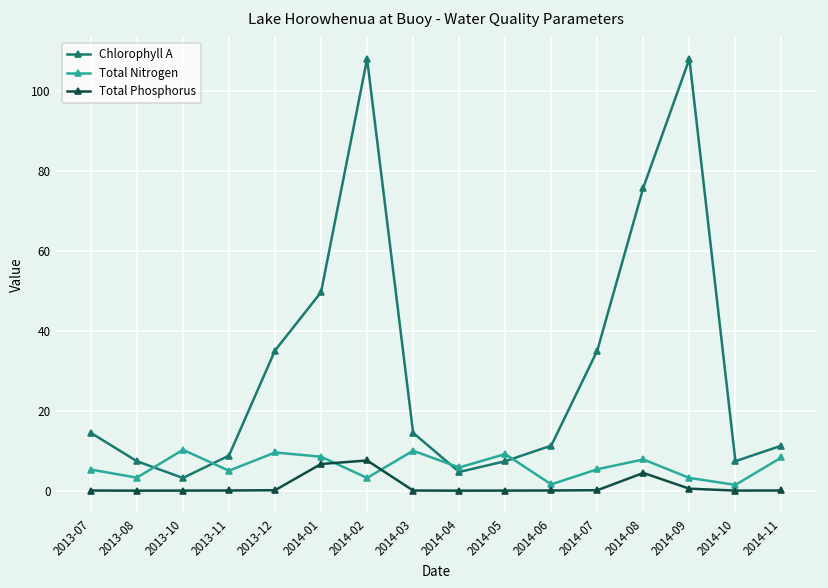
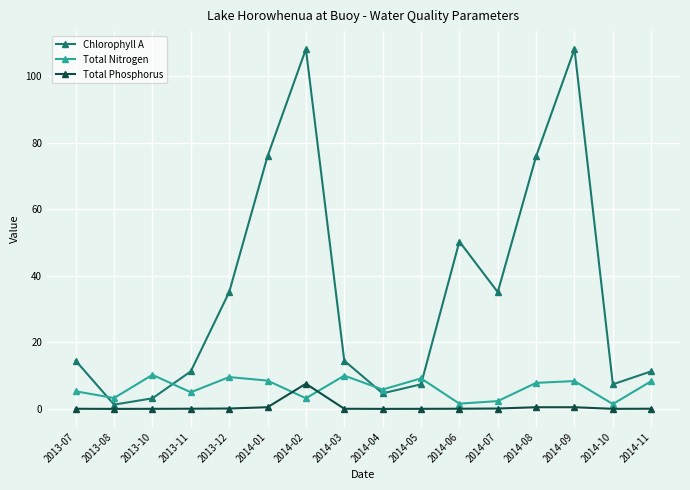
  {
    "Chlorophyll A": {
      "2013-07": 15,
-     "2013-08": 7,
+     "2013-08": 1,
      "2013-10": 3,
-     "2013-11": 9,
+     "2013-11": 11,
      "2013-12": 35,
-     "2014-01": 50,
+     "2014-01": 76,
      "2014-02": 108,
      "2014-03": 15,
      "2014-04": 5,
      "2014-05": 7,
-     "2014-06": 11,
+     "2014-06": 50,
      "2014-07": 35,
      "2014-08": 76,
      "2014-09": 108,
      "2014-10": 7,
      "2014-11": 11
    },
    "Total Nitrogen": {
      "2013-07": 5,
      "2013-08": 3,
      "2013-10": 10,
      "2013-11": 5,
      "2013-12": 10,
      "2014-01": 9,
      "2014-02": 3,
      "2014-03": 10,
      "2014-04": 6,
      "2014-05": 9,
      "2014-06": 2,
-     "2014-07": 5,
+     "2014-07": 2,
      "2014-08": 8,
-     "2014-09": 3,
+     "2014-09": 8,
      "2014-10": 1,
      "2014-11": 8
    },
    "Total Phosphorus": {
      "2013-07": 0,
      "2013-08": 0,
      "2013-10": 0,
      "2013-11": 0,
      "2013-12": 0,
-     "2014-01": 7,
+     "2014-01": 1,
      "2014-02": 8,
      "2014-03": 0,
      "2014-04": 0,
      "2014-05": 0,
      "2014-06": 0,
      "2014-07": 0,
-     "2014-08": 4,
+     "2014-08": 1,
      "2014-09": 1,
      "2014-10": 0,
      "2014-11": 0
    }
  }
